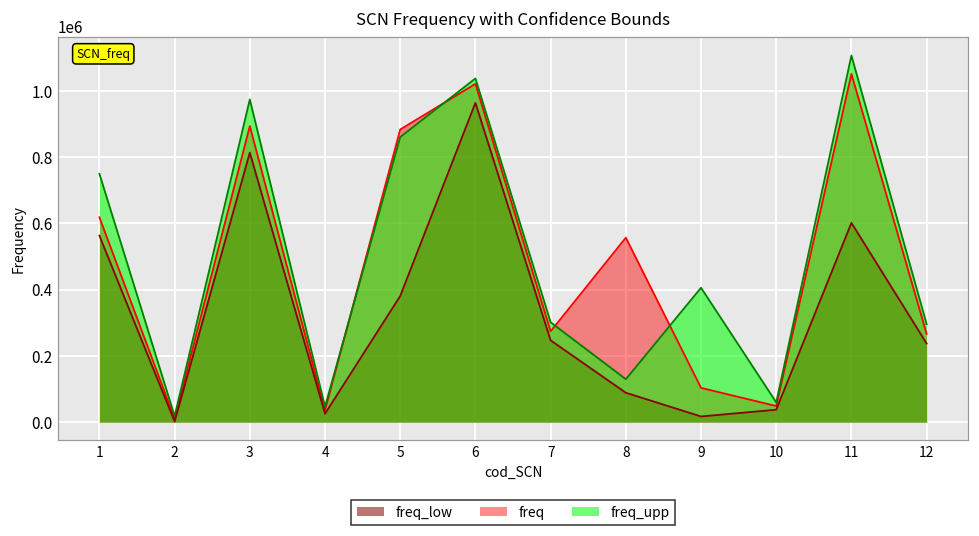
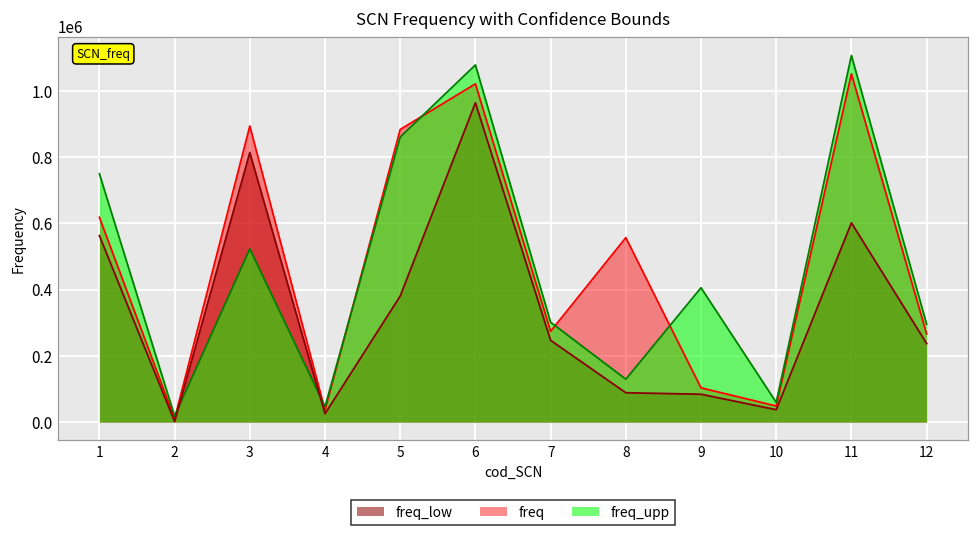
  {
    "freq_low": {
      "1": 560000,
      "3": 810000,
      "4": 30000,
      "5": 380000,
      "6": 960000,
      "7": 250000,
      "8": 90000,
-     "9": 20000,
+     "9": 80000,
      "10": 40000,
      "11": 600000,
      "12": 240000
    },
    "freq": {
      "1": 620000,
      "3": 890000,
      "4": 40000,
      "5": 880000,
      "6": 1020000,
      "7": 270000,
      "8": 560000,
      "9": 100000,
      "10": 50000,
      "11": 1050000,
      "12": 270000
    },
    "freq_upp": {
      "1": 750000,
-     "3": 970000,
+     "3": 520000,
      "4": 50000,
      "5": 860000,
-     "6": 1040000,
+     "6": 1080000,
      "7": 300000,
      "8": 130000,
      "9": 410000,
      "10": 60000,
      "11": 1110000,
      "12": 300000
    }
  }
